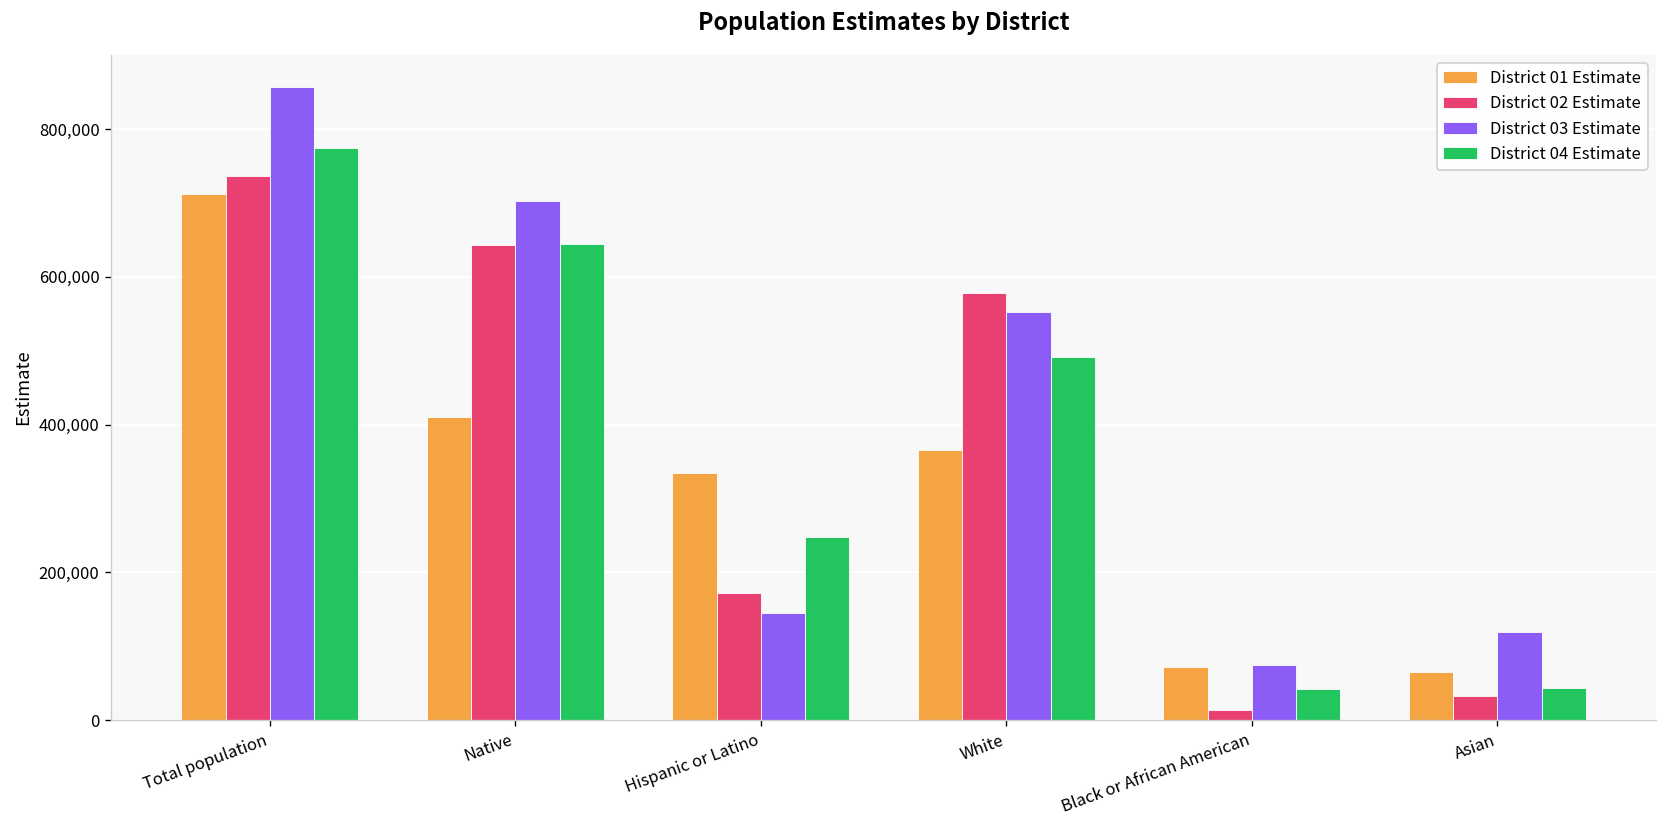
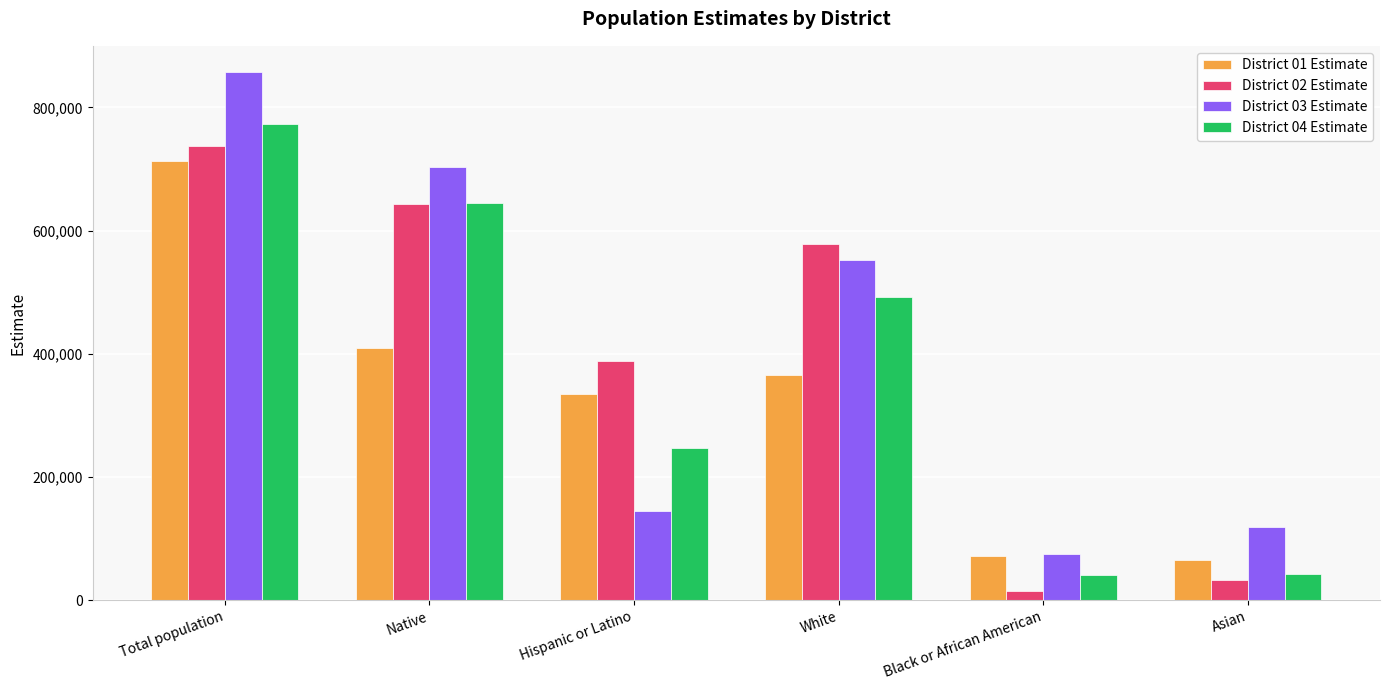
  {
    "District 01 Estimate": {
      "Total population": "710,000",
      "Native": "410,000",
      "Hispanic or Latino": "330,000",
      "White": "370,000",
      "Black or African American": "70,000",
      "Asian": "70,000"
    },
    "District 02 Estimate": {
      "Total population": "740,000",
      "Native": "640,000",
-     "Hispanic or Latino": "170,000",
+     "Hispanic or Latino": "390,000",
      "White": "580,000",
      "Black or African American": "10,000",
      "Asian": "30,000"
    },
    "District 03 Estimate": {
      "Total population": "860,000",
      "Native": "700,000",
      "Hispanic or Latino": "150,000",
      "White": "550,000",
      "Black or African American": "80,000",
      "Asian": "120,000"
    },
    "District 04 Estimate": {
      "Total population": "770,000",
      "Native": "640,000",
      "Hispanic or Latino": "250,000",
      "White": "490,000",
      "Black or African American": "40,000",
      "Asian": "40,000"
    }
  }
